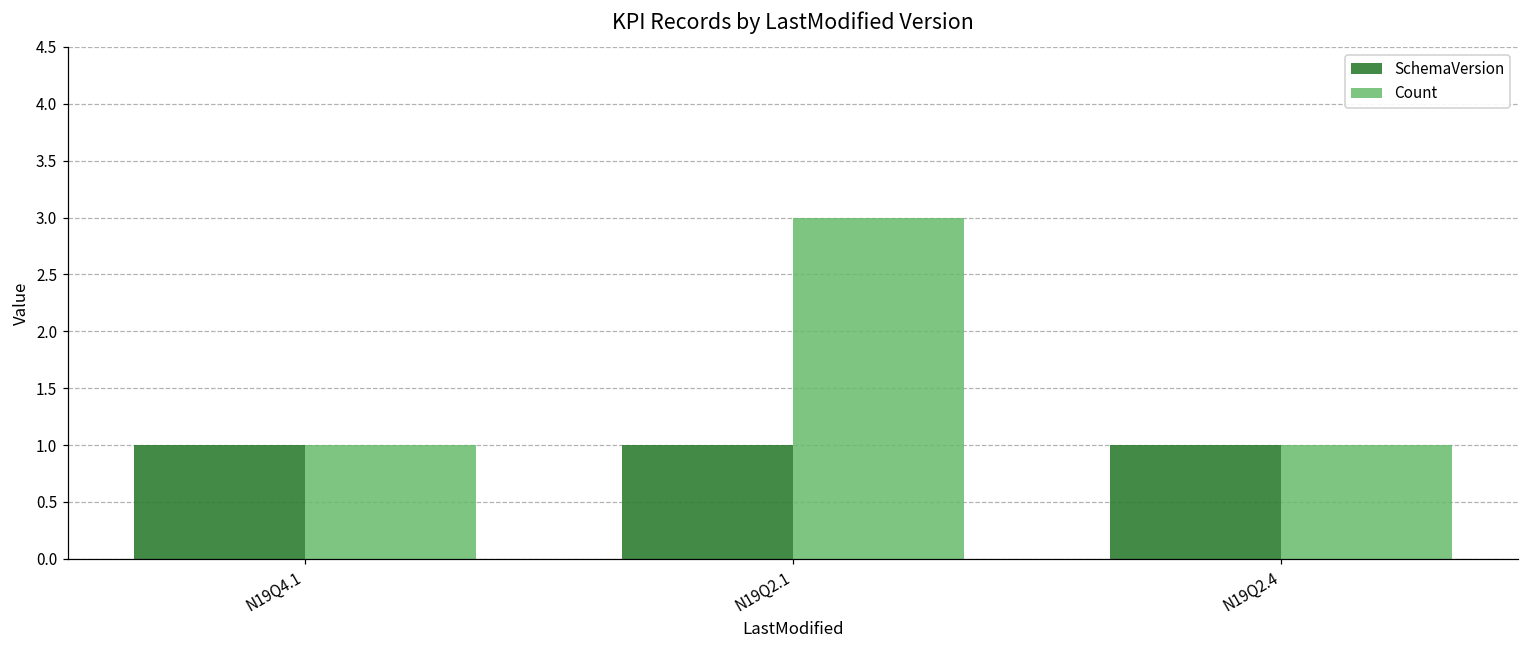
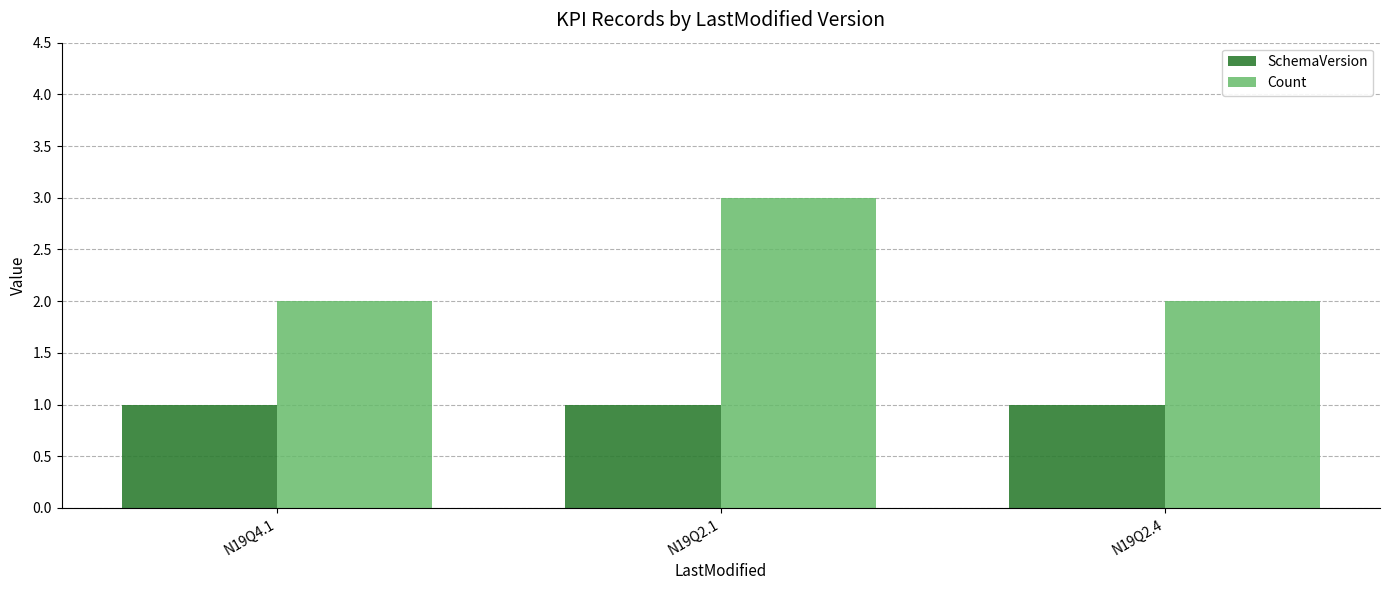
  {
    "SchemaVersion": {
      "N19Q4.1": 1,
      "N19Q2.1": 1,
      "N19Q2.4": 1
    },
    "Count": {
-     "N19Q4.1": 1,
+     "N19Q4.1": 2,
      "N19Q2.1": 3,
-     "N19Q2.4": 1
+     "N19Q2.4": 2
    }
  }
